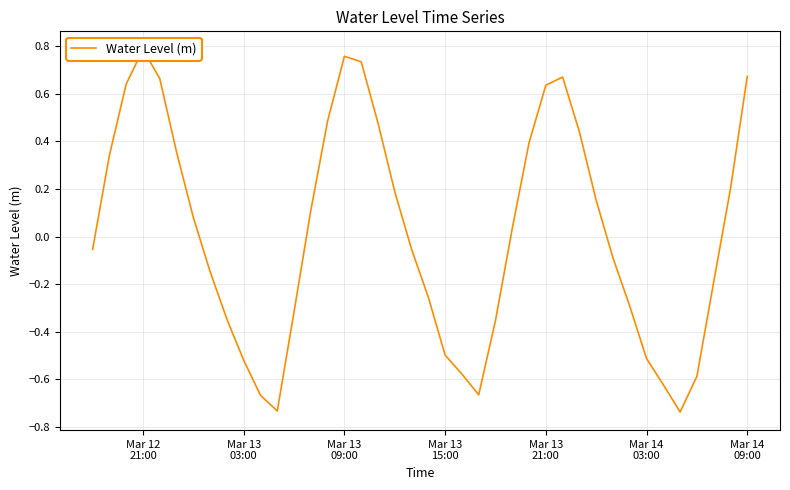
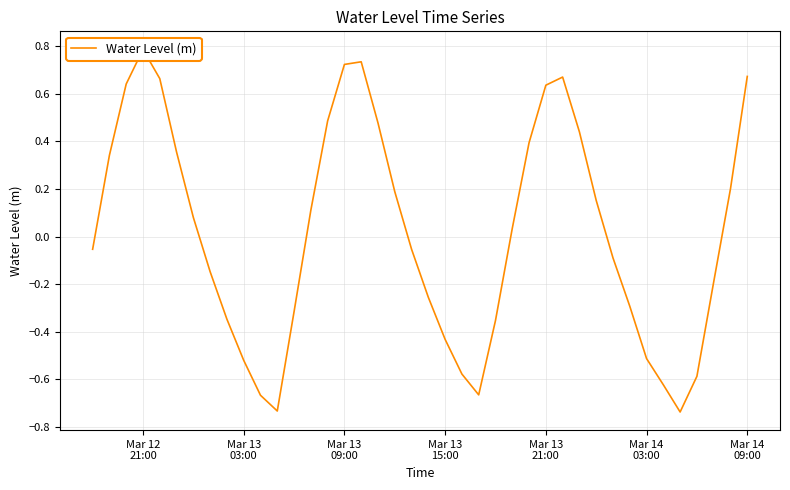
  {
    "Mar 13 03:00": -0.52,
-   "Mar 13 09:00": 0.76,
-   "Mar 13 15:00": -0.50,
+   "Mar 13 09:00": 0.72,
+   "Mar 13 15:00": -0.43,
    "Mar 13 21:00": 0.64,
    "Mar 14 03:00": -0.51,
    "Mar 14 09:00": 0.67
  }
